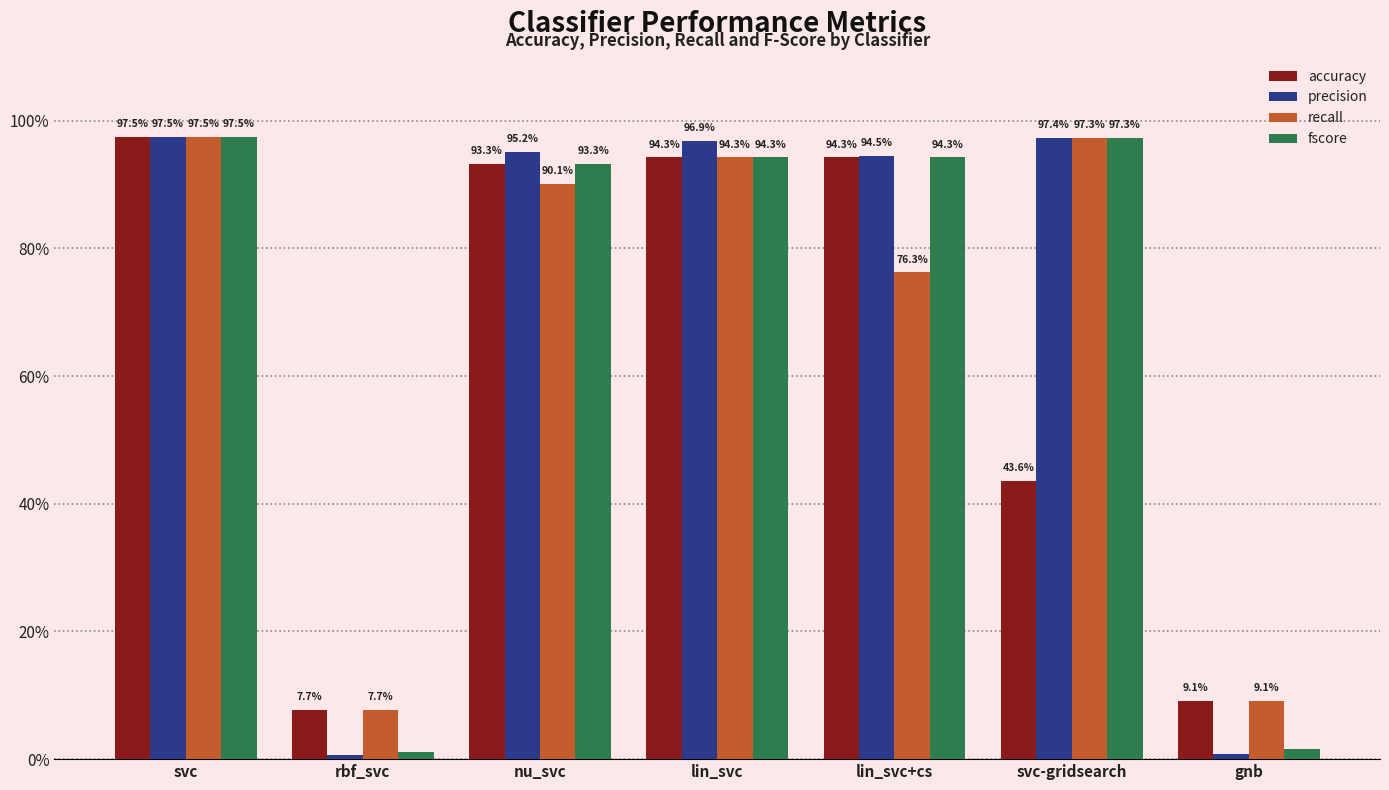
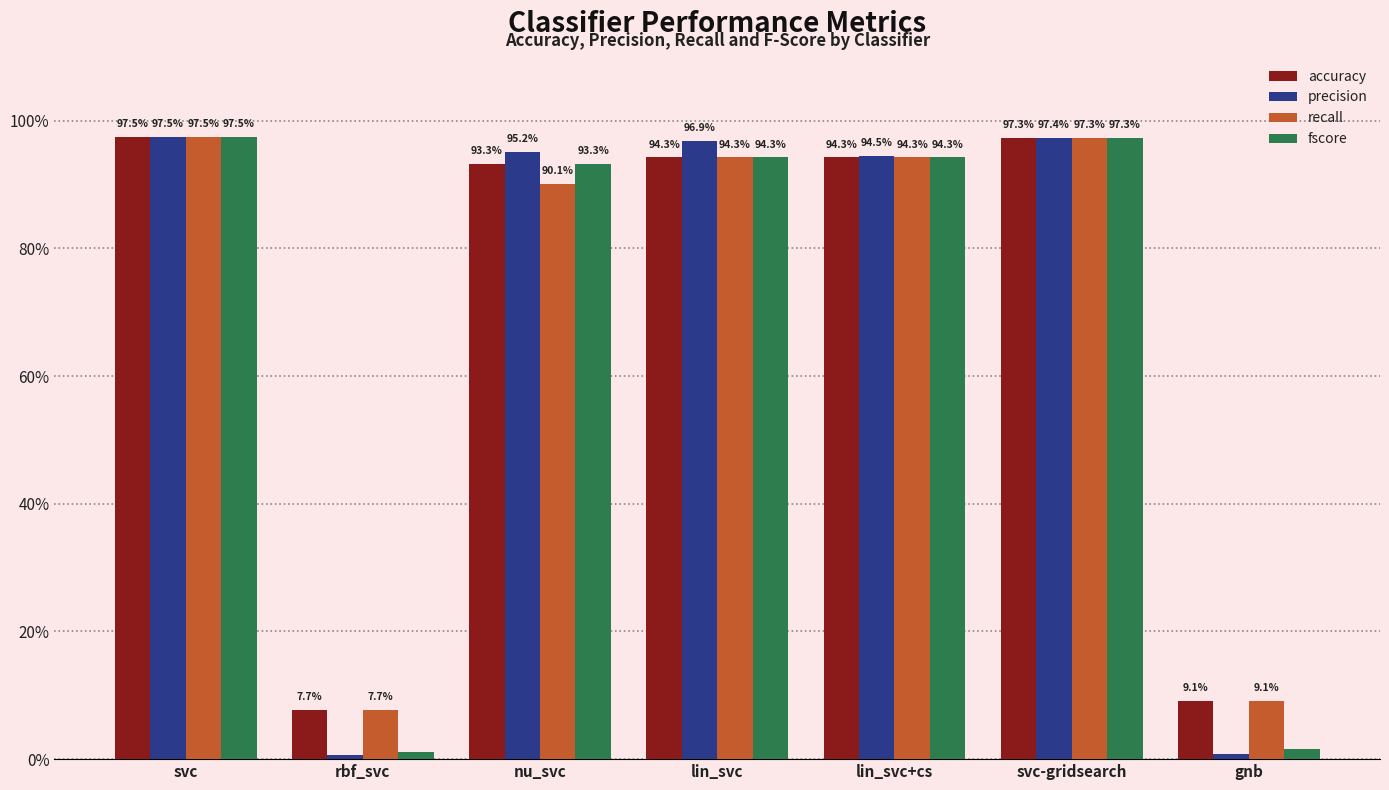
  {
    "accuracy": {
      "svc": "97.5%",
      "rbf_svc": "7.7%",
      "nu_svc": "93.3%",
      "lin_svc": "94.3%",
      "lin_svc+cs": "94.3%",
-     "svc-gridsearch": "43.6%",
+     "svc-gridsearch": "97.3%",
      "gnb": "9.1%"
    },
    "precision": {
      "svc": "97.5%",
      "nu_svc": "95.2%",
      "lin_svc": "96.9%",
      "lin_svc+cs": "94.5%",
      "svc-gridsearch": "97.4%"
    },
    "recall": {
      "svc": "97.5%",
      "rbf_svc": "7.7%",
      "nu_svc": "90.1%",
      "lin_svc": "94.3%",
-     "lin_svc+cs": "76.3%",
+     "lin_svc+cs": "94.3%",
      "svc-gridsearch": "97.3%",
      "gnb": "9.1%"
    },
    "fscore": {
      "svc": "97.5%",
      "nu_svc": "93.3%",
      "lin_svc": "94.3%",
      "lin_svc+cs": "94.3%",
      "svc-gridsearch": "97.3%"
    }
  }
